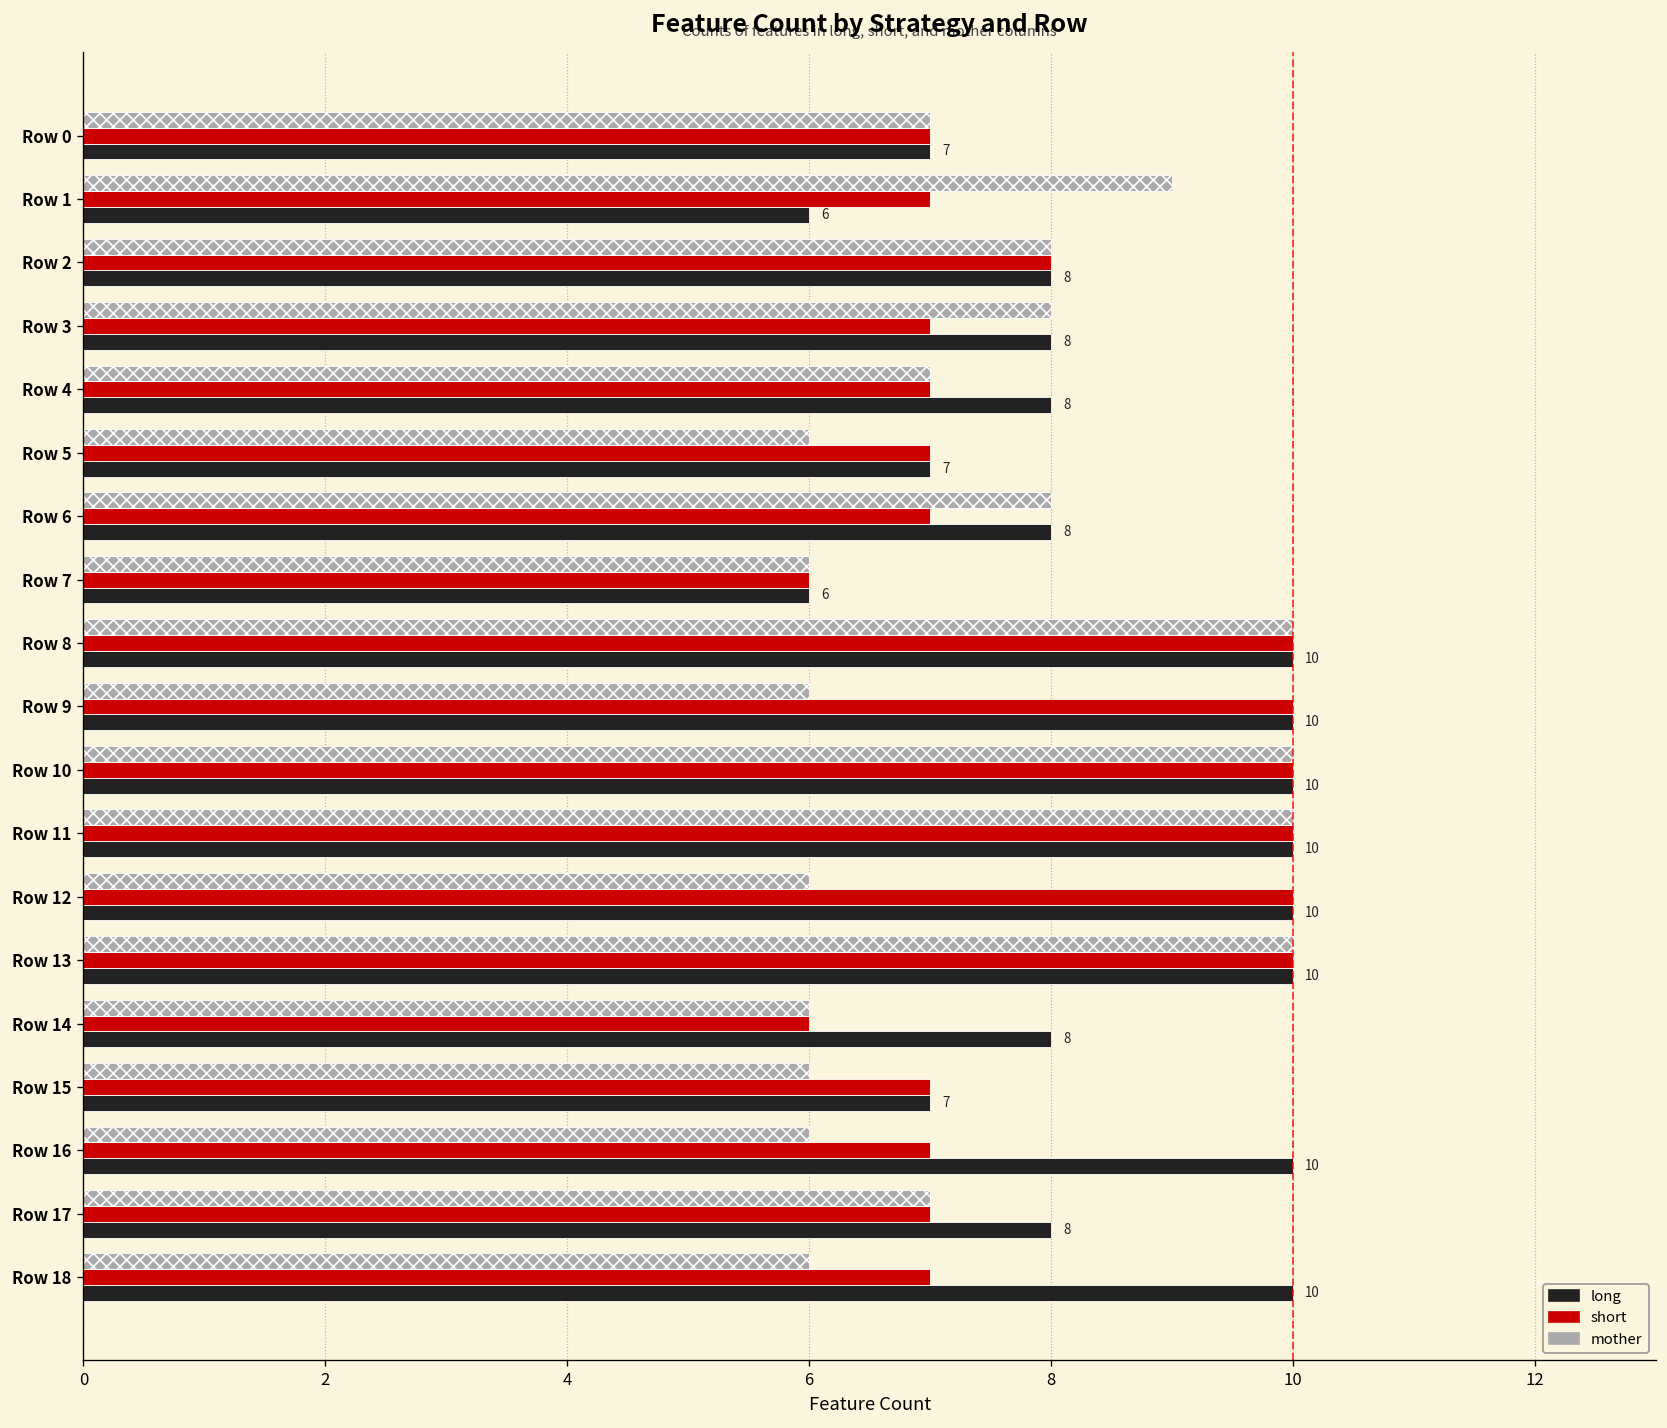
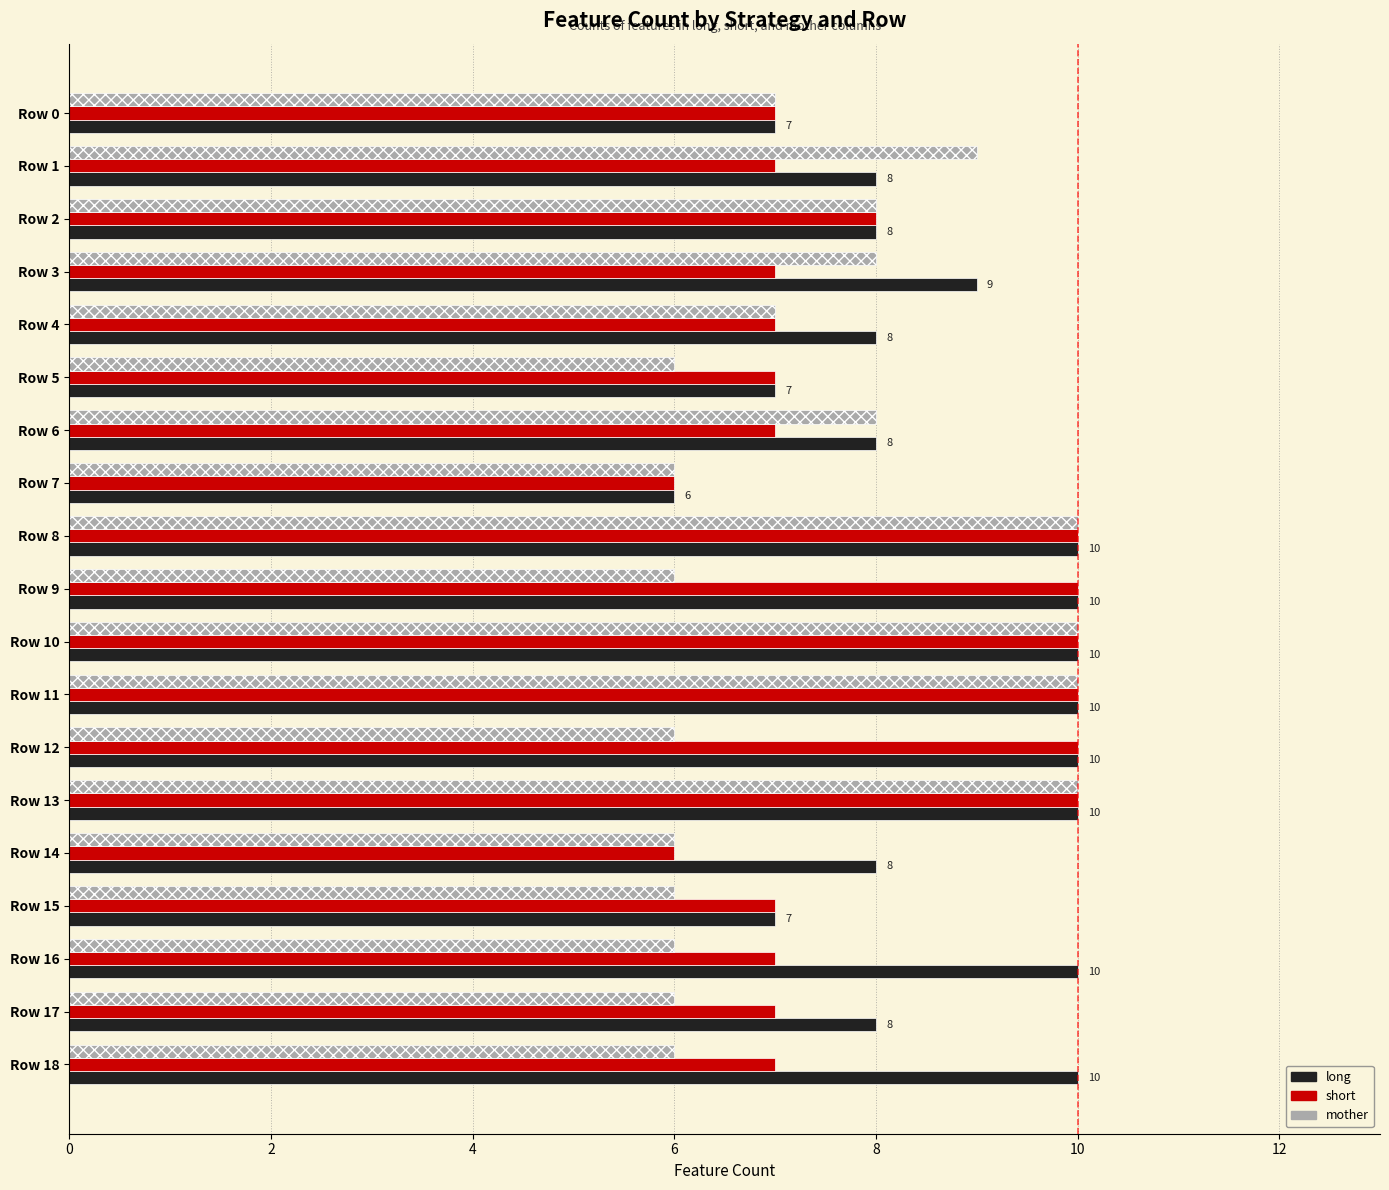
  {
    "long": {
      "Row 0": 7,
-     "Row 1": 6,
+     "Row 1": 8,
      "Row 2": 8,
-     "Row 3": 8,
+     "Row 3": 9,
      "Row 4": 8,
      "Row 5": 7,
      "Row 6": 8,
      "Row 7": 6,
      "Row 8": 10,
      "Row 9": 10,
      "Row 10": 10,
      "Row 11": 10,
      "Row 12": 10,
      "Row 13": 10,
      "Row 14": 8,
      "Row 15": 7,
      "Row 16": 10,
      "Row 17": 8,
      "Row 18": 10
    },
    "short": {
      "Row 1": 7,
      "Row 3": 7,
      "Row 4": 7,
      "Row 6": 7,
      "Row 14": 6,
      "Row 16": 7,
      "Row 17": 7,
      "Row 18": 7
    },
    "mother": {
      "Row 1": 9,
      "Row 4": 7,
      "Row 5": 6,
      "Row 9": 6,
      "Row 12": 6,
      "Row 14": 6,
      "Row 15": 6,
      "Row 16": 6,
-     "Row 17": 7,
+     "Row 17": 6,
      "Row 18": 6
    }
  }
